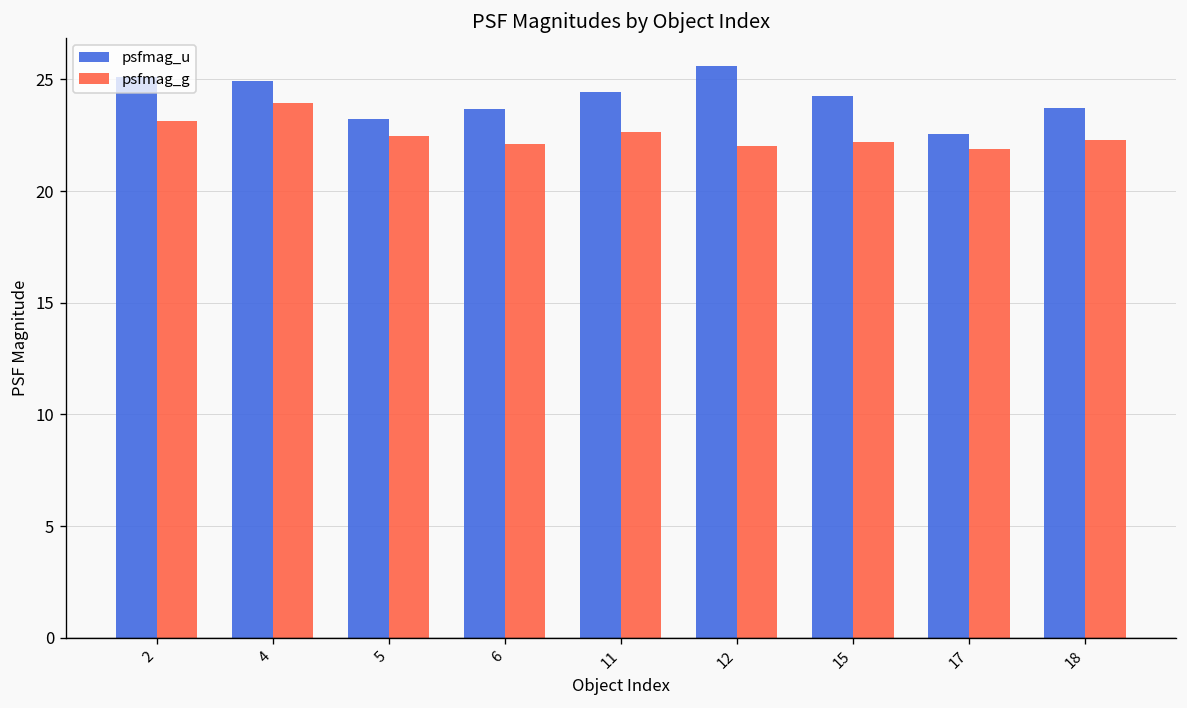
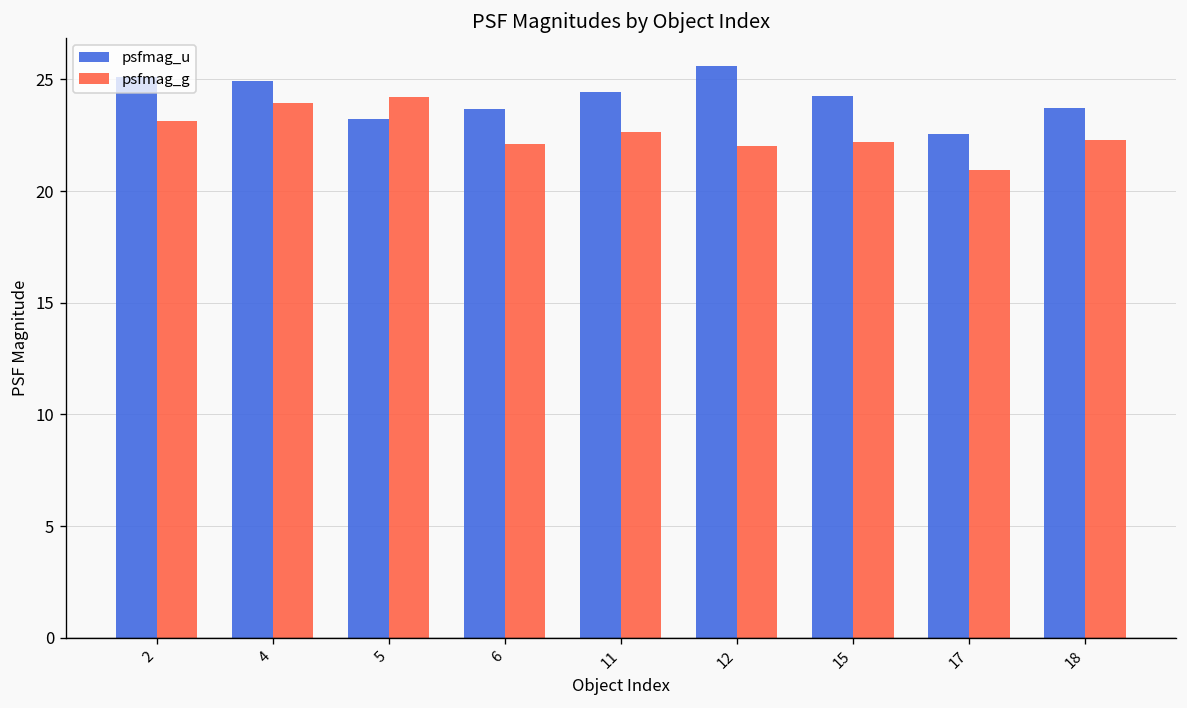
  {
    "psfmag_u": {
      "4": 24.9,
      "5": 23.2,
      "6": 23.7,
      "11": 24.4,
      "12": 25.6,
      "15": 24.3,
      "17": 22.6,
      "18": 23.7
    },
    "psfmag_g": {
      "2": 23.1,
      "4": 24.0,
-     "5": 22.5,
+     "5": 24.2,
      "6": 22.1,
      "11": 22.7,
      "12": 22.0,
      "15": 22.2,
-     "17": 21.9,
+     "17": 20.9,
      "18": 22.3
    }
  }
